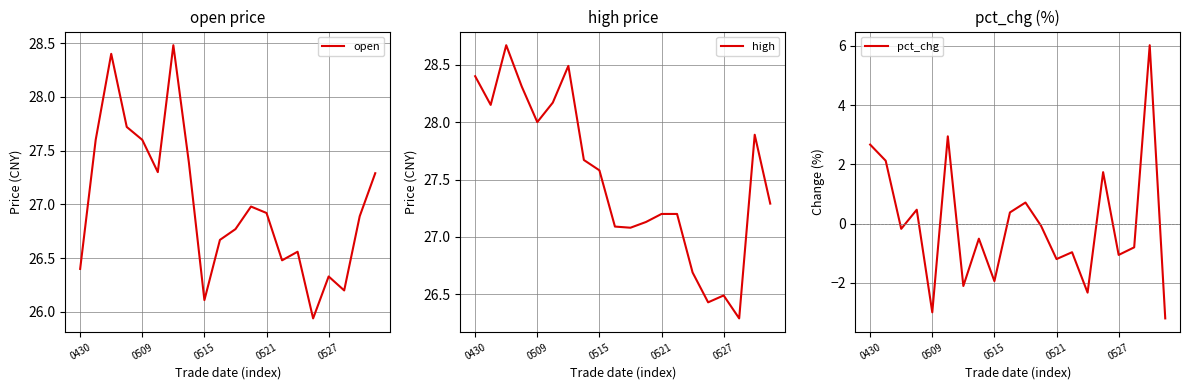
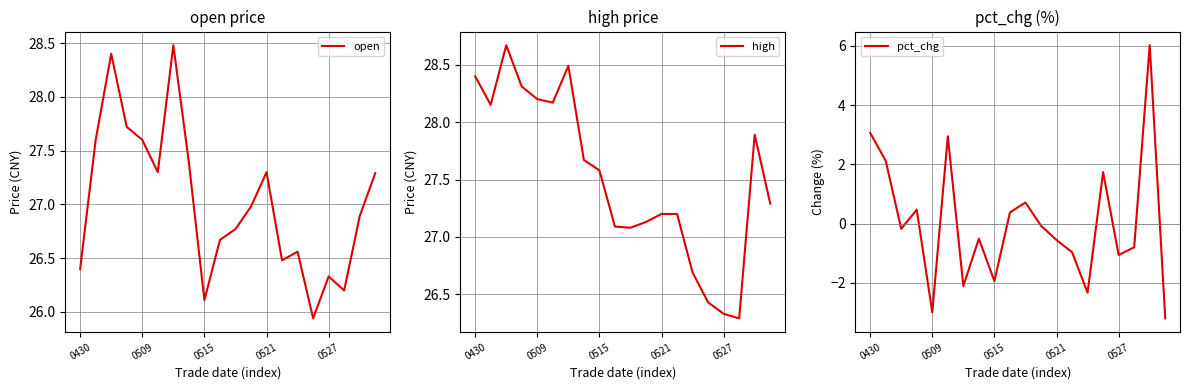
  {
    "open price": {
      "0430": 26.40,
      "0509": 27.60,
      "0515": 26.11,
-     "0521": 26.92,
+     "0521": 27.30,
      "0527": 26.33
    },
    "high price": {
      "0430": 28.40,
-     "0509": 28.0,
+     "0509": 28.2,
      "0515": 27.58,
      "0521": 27.20,
-     "0527": 26.49
+     "0527": 26.33
    },
    "pct_chg (%)": {
-     "0430": 2.7,
+     "0430": 3.1,
      "0509": -3.0,
      "0515": -1.9,
-     "0521": -1.2,
+     "0521": -0.6,
      "0527": -1.1
    }
  }
